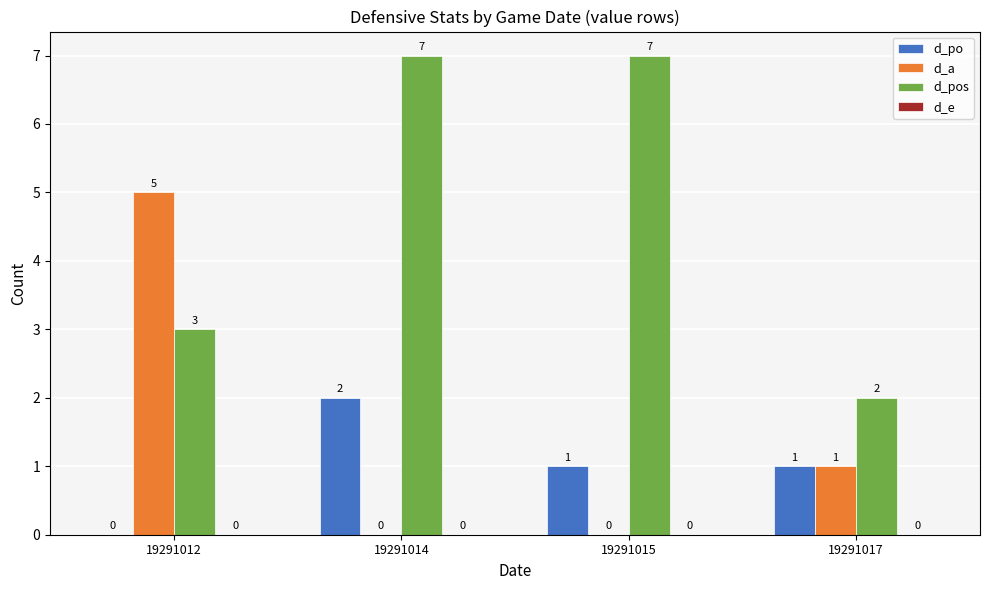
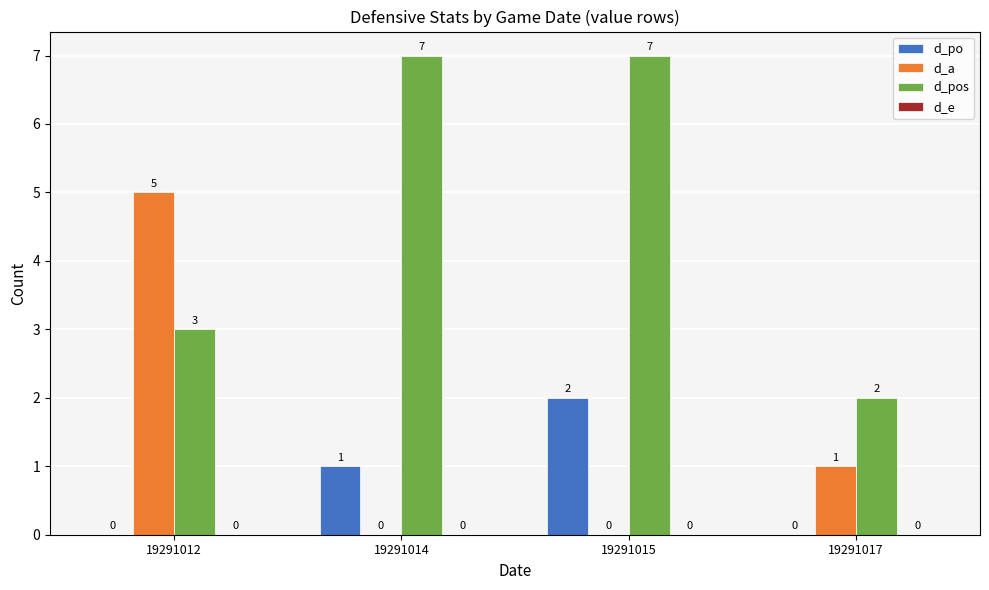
  {
    "d_po": {
      "19291012": 0,
-     "19291014": 2,
-     "19291015": 1,
-     "19291017": 1
+     "19291014": 1,
+     "19291015": 2,
+     "19291017": 0
    },
    "d_a": {
      "19291012": 5,
      "19291014": 0,
      "19291015": 0,
      "19291017": 1
    },
    "d_pos": {
      "19291012": 3,
      "19291014": 7,
      "19291015": 7,
      "19291017": 2
    },
    "d_e": {
      "19291012": 0,
      "19291014": 0,
      "19291015": 0,
      "19291017": 0
    }
  }
